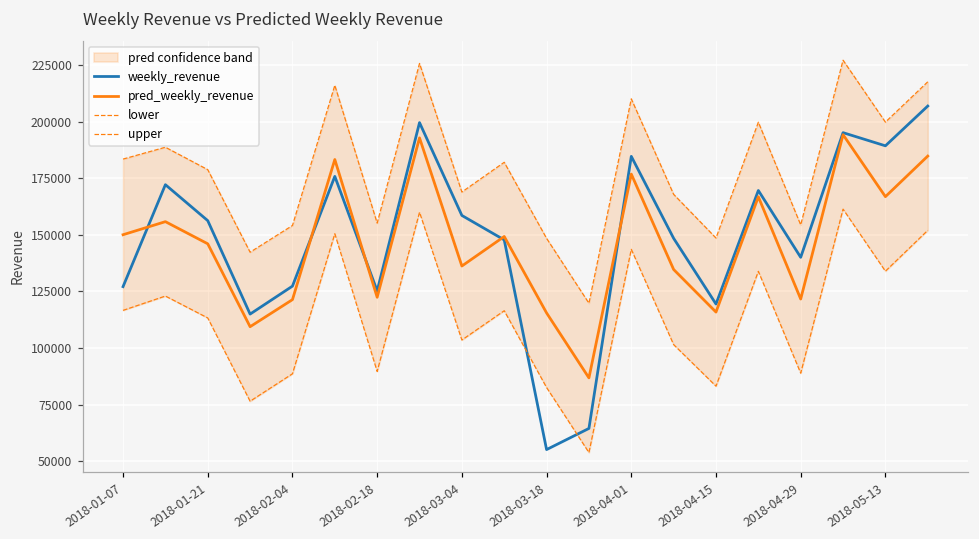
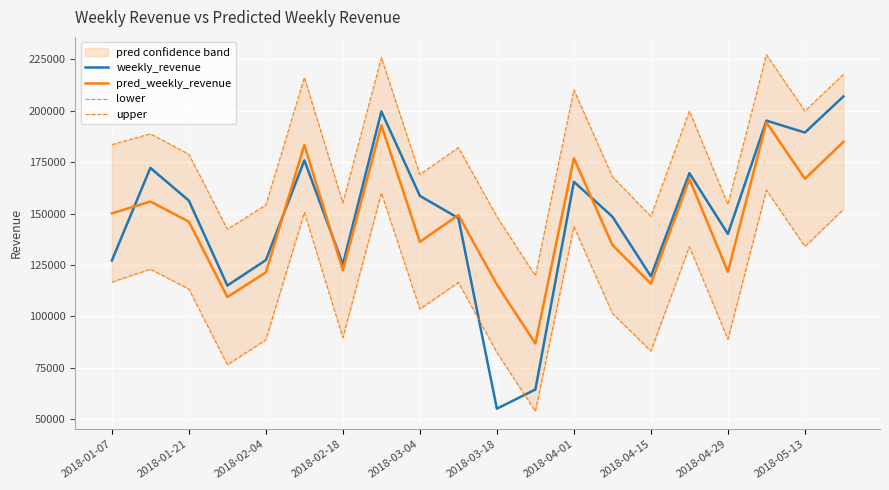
  {
    "weekly_revenue": {
      "2018-01-07": 127000,
      "2018-01-21": 156000,
      "2018-02-04": 127000,
      "2018-02-18": 125000,
      "2018-03-04": 159000,
      "2018-03-18": 55000,
-     "2018-04-01": 185000,
+     "2018-04-01": 165000,
      "2018-04-15": 119000,
      "2018-04-29": 140000,
      "2018-05-13": 189000
    }
  }
